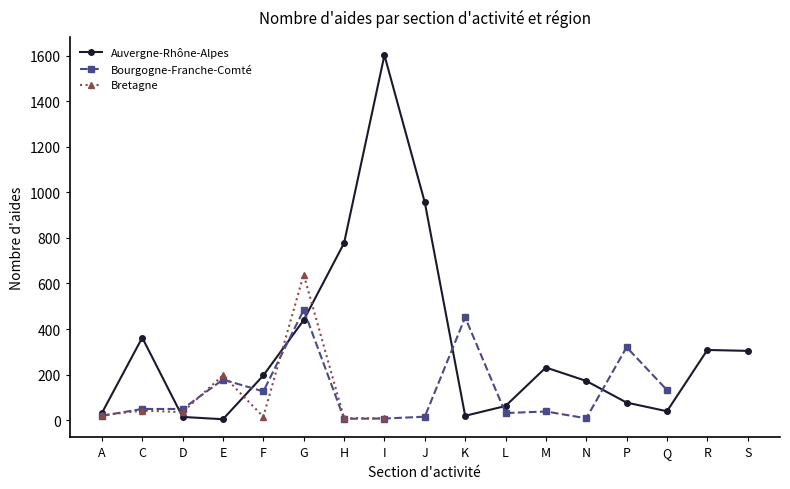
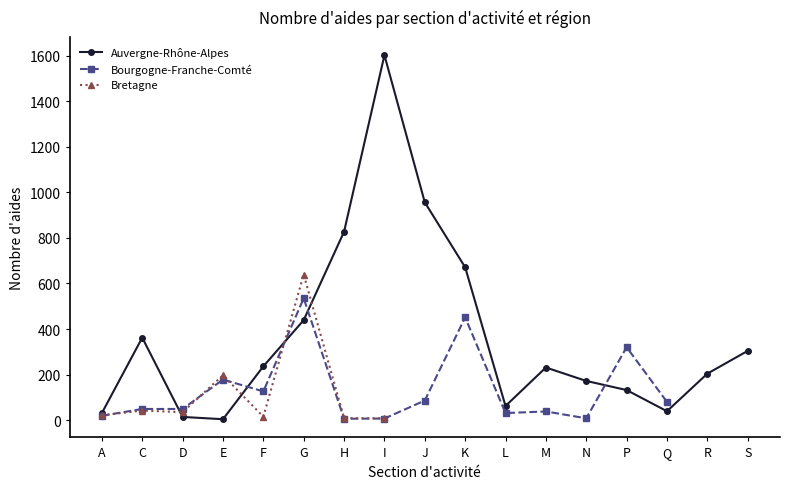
  {
    "Auvergne-Rhône-Alpes": {
      "C": 360,
      "D": 10,
      "E": 0,
-     "F": 200,
+     "F": 240,
      "G": 440,
-     "H": 780,
+     "H": 830,
      "I": 1600,
      "J": 960,
-     "K": 20,
+     "K": 670,
      "L": 60,
      "M": 230,
      "N": 170,
-     "P": 80,
+     "P": 130,
      "Q": 40,
-     "R": 310,
+     "R": 200,
      "S": 300
    },
    "Bourgogne-Franche-Comté": {
      "D": 50,
      "E": 180,
      "F": 130,
-     "G": 480,
-     "J": 20,
+     "G": 540,
+     "J": 90,
      "K": 450,
      "L": 30,
      "M": 40,
      "N": 10,
      "P": 320,
-     "Q": 130
+     "Q": 80
    },
    "Bretagne": {
      "D": 40,
      "E": 200,
      "F": 20,
      "G": 640
    }
  }
